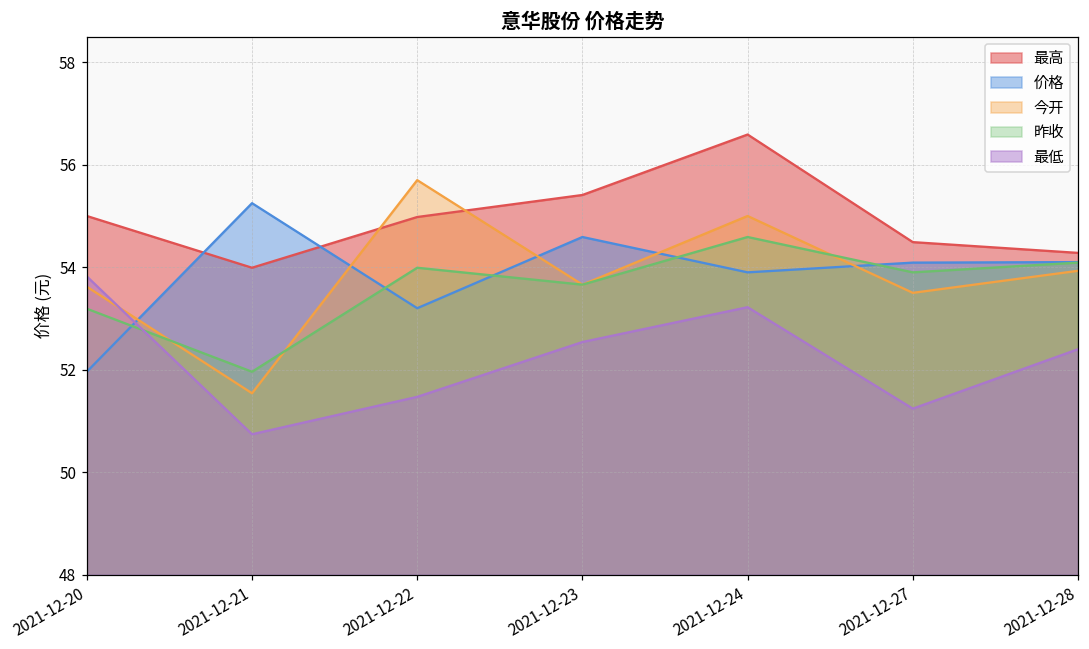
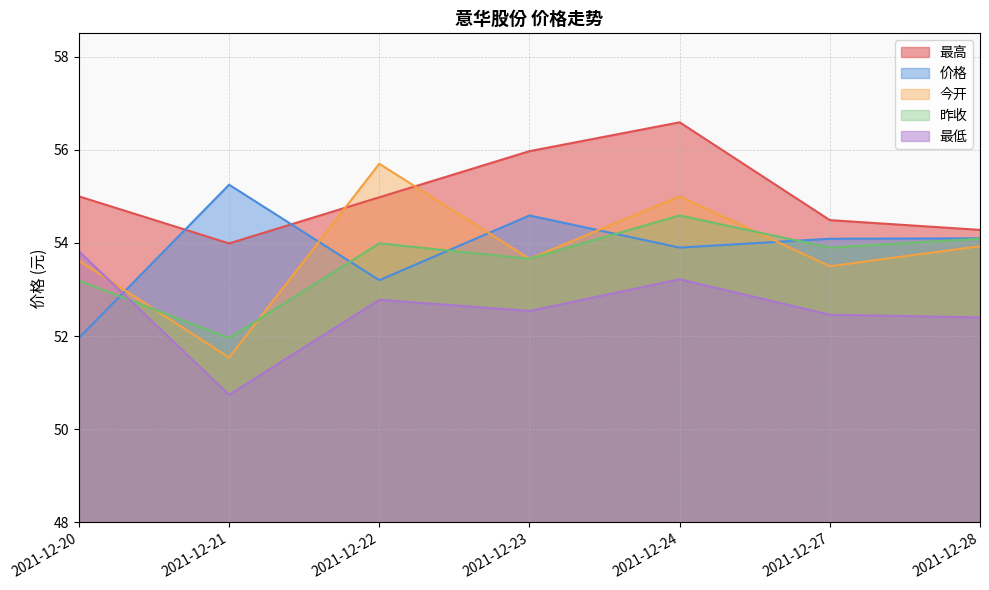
  {
    "最高": {
      "2021-12-20": 55.0,
      "2021-12-21": 54.0,
      "2021-12-22": 55.0,
-     "2021-12-23": 55.4,
+     "2021-12-23": 56.0,
      "2021-12-24": 56.6,
      "2021-12-27": 54.5,
      "2021-12-28": 54.3
    },
    "价格": {
      "2021-12-20": 52.0,
      "2021-12-21": 55.3,
      "2021-12-22": 53.2,
      "2021-12-23": 54.6,
      "2021-12-24": 53.9,
      "2021-12-27": 54.1
    },
    "今开": {
      "2021-12-20": 53.6,
      "2021-12-21": 51.5,
      "2021-12-22": 55.7,
      "2021-12-24": 55.0,
      "2021-12-27": 53.5,
      "2021-12-28": 53.9
    },
    "昨收": {
      "2021-12-20": 53.2,
      "2021-12-21": 52.0,
      "2021-12-22": 54.0,
      "2021-12-24": 54.6,
      "2021-12-27": 53.9
    },
    "最低": {
      "2021-12-20": 53.8,
      "2021-12-21": 50.7,
-     "2021-12-22": 51.5,
+     "2021-12-22": 52.8,
      "2021-12-23": 52.5,
      "2021-12-24": 53.2,
-     "2021-12-27": 51.2,
+     "2021-12-27": 52.5,
      "2021-12-28": 52.4
    }
  }
